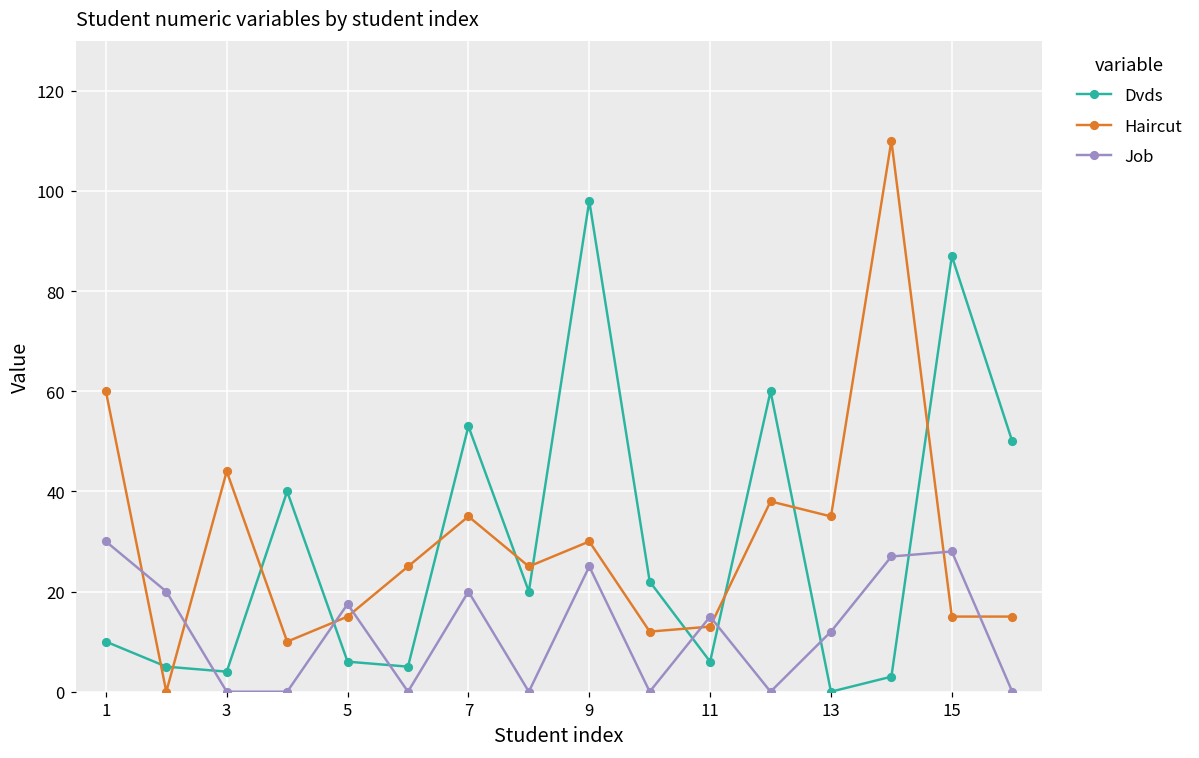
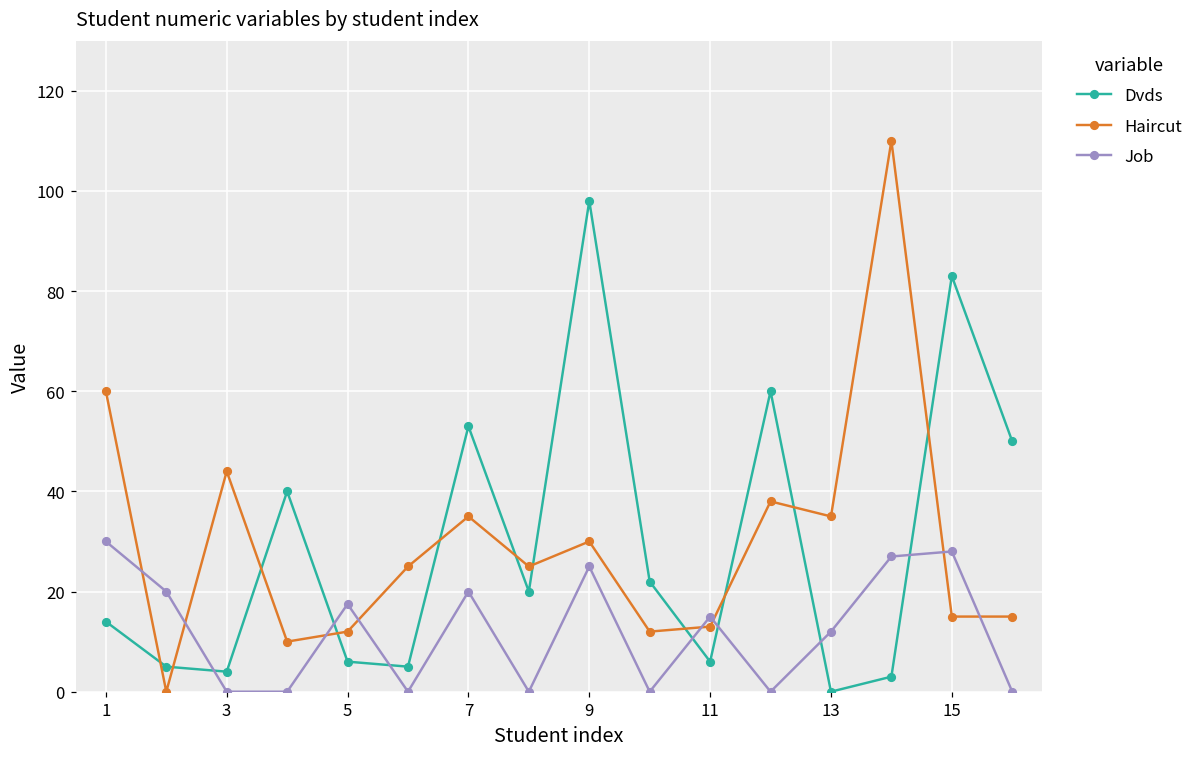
  {
    "Dvds": {
-     "1": 10,
+     "1": 14,
      "3": 4,
      "5": 6,
      "7": 53,
      "9": 98,
      "11": 6,
      "13": 0,
-     "15": 87
+     "15": 83
    },
    "Haircut": {
      "1": 60,
      "3": 44,
-     "5": 15,
+     "5": 12,
      "7": 35,
      "9": 30,
      "11": 13,
      "13": 35,
      "15": 15
    },
    "Job": {
      "1": 30,
      "3": 0,
      "5": 18,
      "7": 20,
      "9": 25,
      "11": 15,
      "13": 12,
      "15": 28
    }
  }
